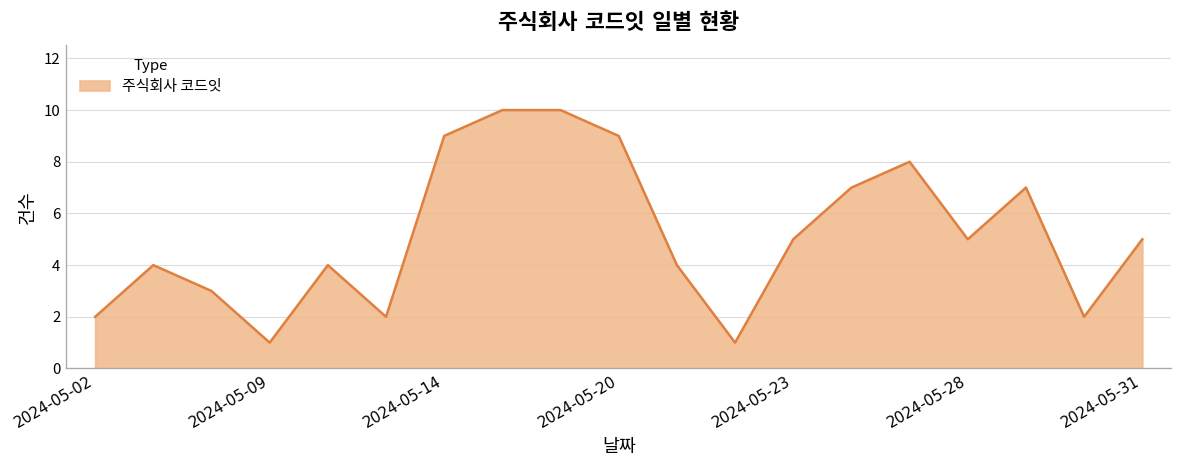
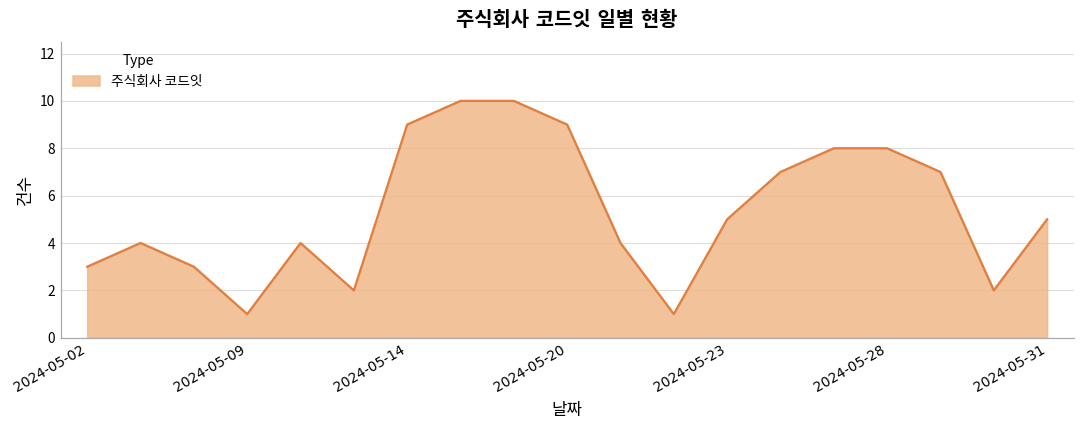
  {
-   "2024-05-02": 2,
+   "2024-05-02": 3,
    "2024-05-09": 1,
    "2024-05-14": 9,
    "2024-05-20": 9,
    "2024-05-23": 5,
-   "2024-05-28": 5,
+   "2024-05-28": 8,
    "2024-05-31": 5
  }
